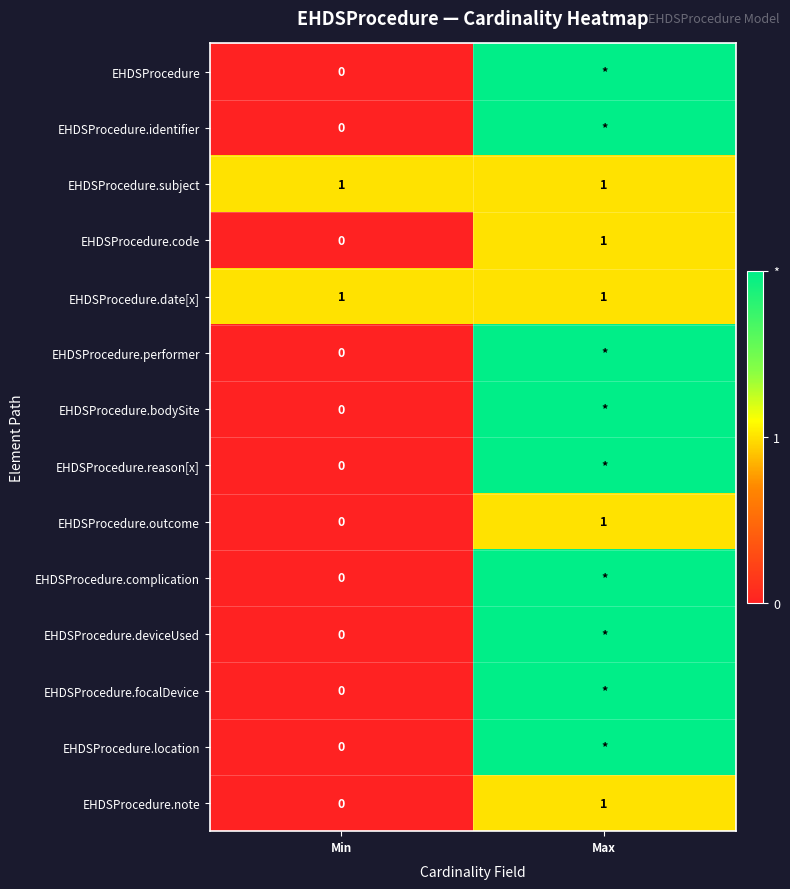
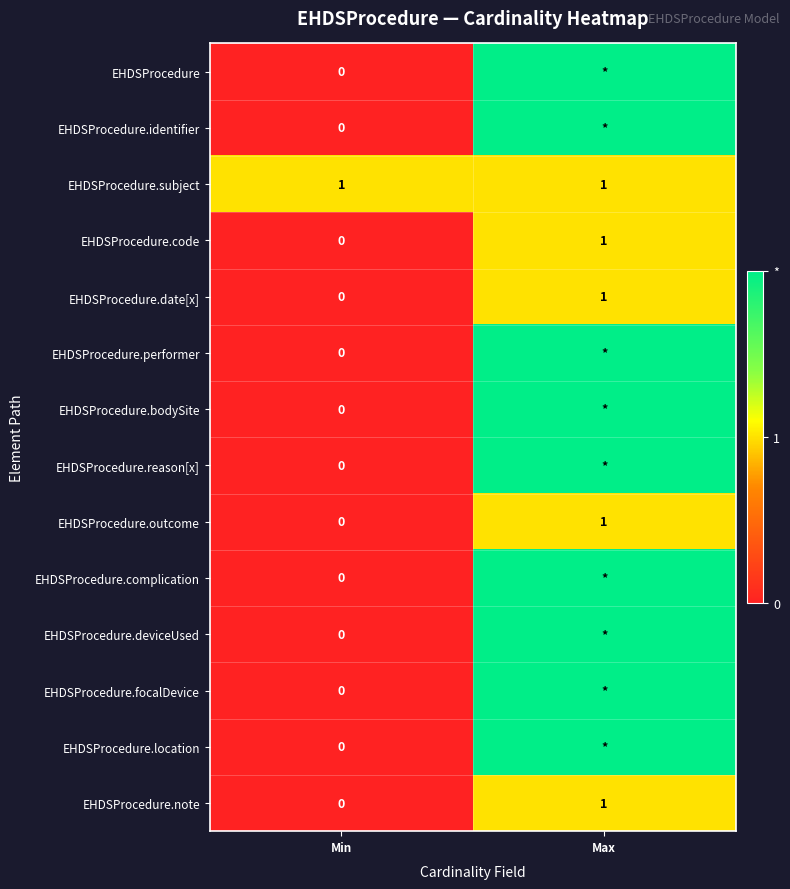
  {
    "EHDSProcedure": {
      "Min": 0
    },
    "EHDSProcedure.identifier": {
      "Min": 0
    },
    "EHDSProcedure.subject": {
      "Min": 1,
      "Max": 1
    },
    "EHDSProcedure.code": {
      "Min": 0,
      "Max": 1
    },
    "EHDSProcedure.date[x]": {
-     "Min": 1,
+     "Min": 0,
      "Max": 1
    },
    "EHDSProcedure.performer": {
      "Min": 0
    },
    "EHDSProcedure.bodySite": {
      "Min": 0
    },
    "EHDSProcedure.reason[x]": {
      "Min": 0
    },
    "EHDSProcedure.outcome": {
      "Min": 0,
      "Max": 1
    },
    "EHDSProcedure.complication": {
      "Min": 0
    },
    "EHDSProcedure.deviceUsed": {
      "Min": 0
    },
    "EHDSProcedure.focalDevice": {
      "Min": 0
    },
    "EHDSProcedure.location": {
      "Min": 0
    },
    "EHDSProcedure.note": {
      "Min": 0,
      "Max": 1
    }
  }
